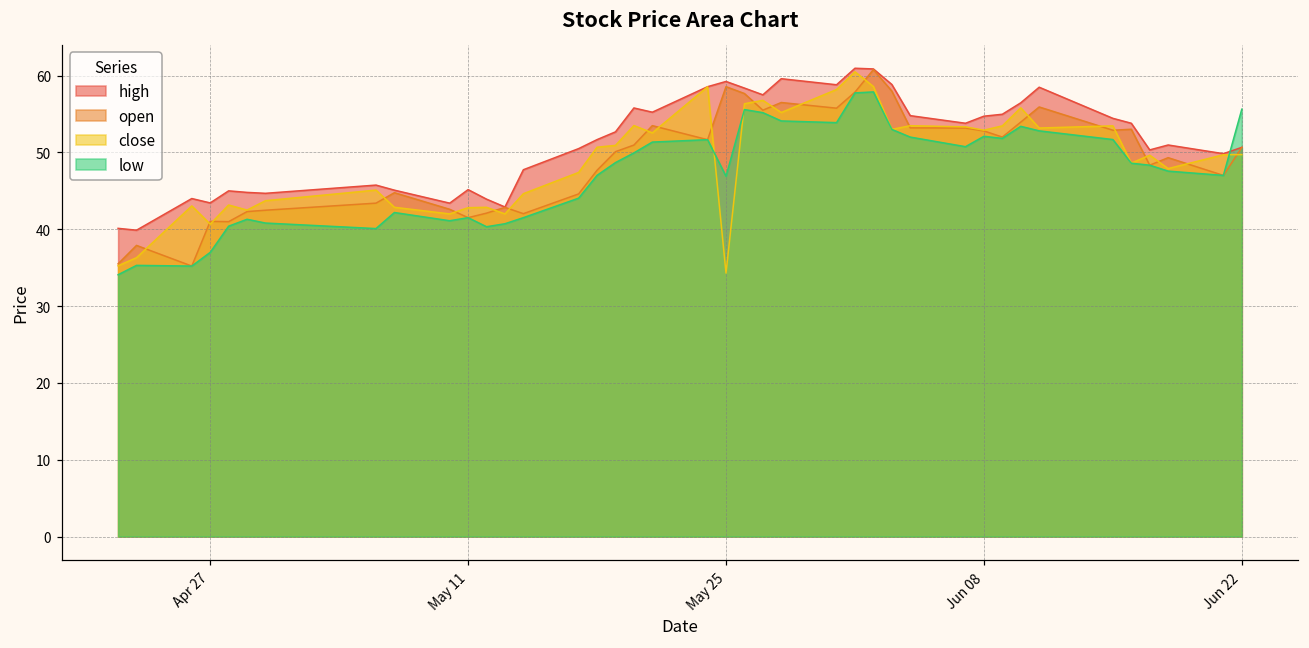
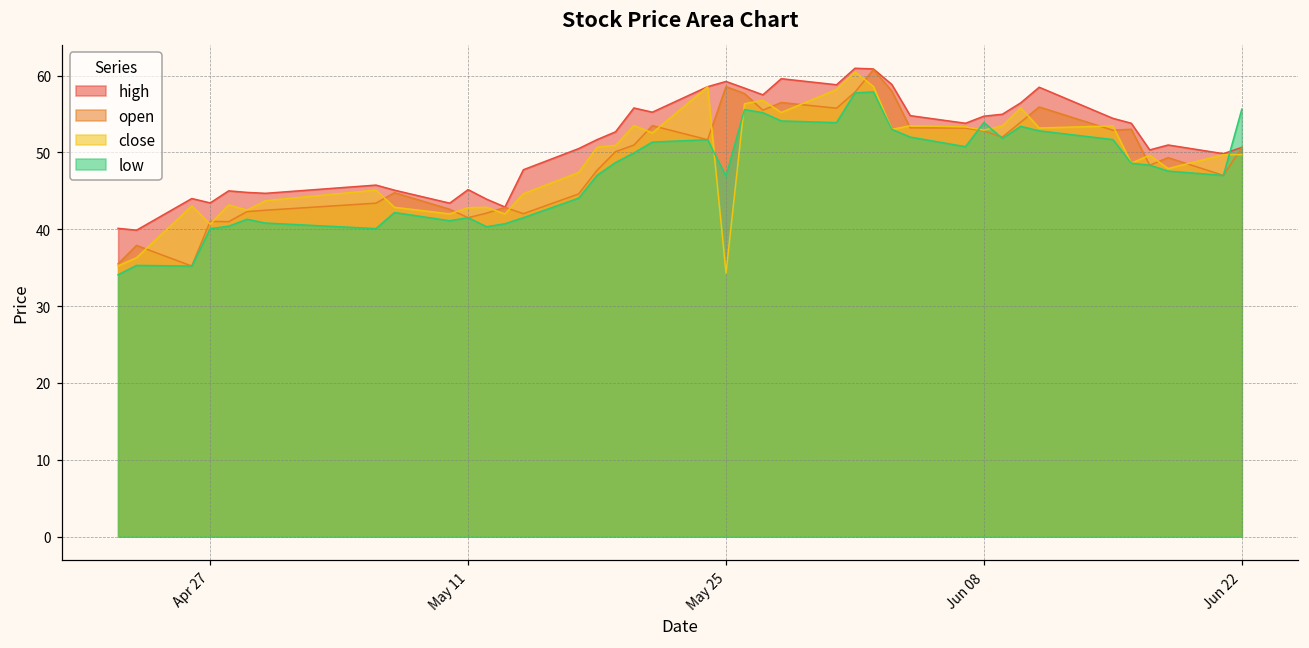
  {
    "close": {
      "Apr 27": 41,
      "May 11": 43,
      "May 25": 34,
      "Jun 22": 50
    },
    "low": {
-     "Apr 27": 37,
+     "Apr 27": 40,
      "May 25": 47,
-     "Jun 08": 52,
+     "Jun 08": 54,
      "Jun 22": 56
    }
  }
